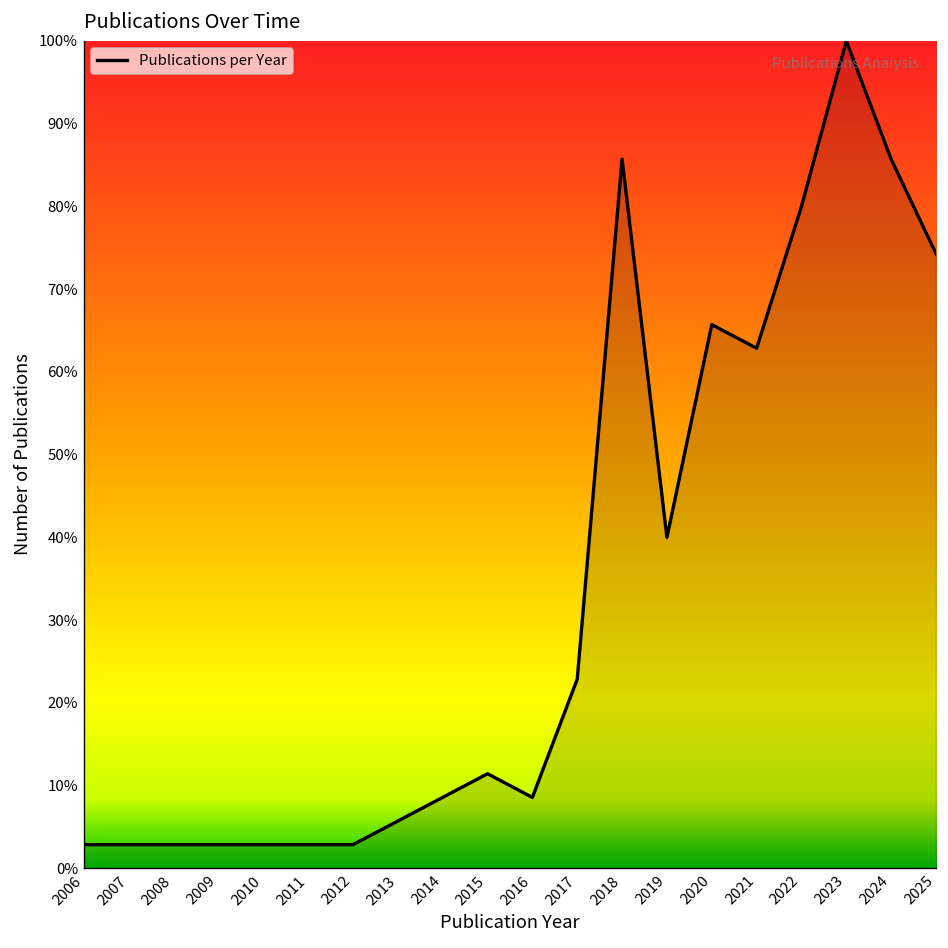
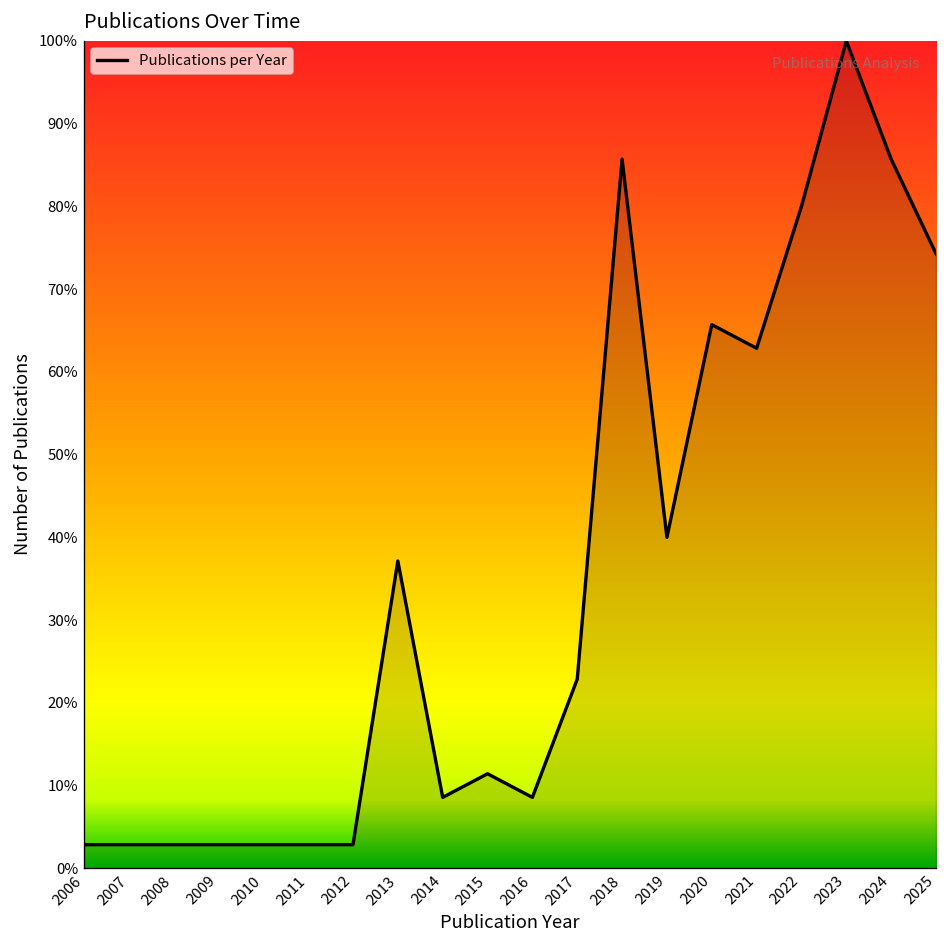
  {
    "2006": "3%",
    "2007": "3%",
    "2008": "3%",
    "2009": "3%",
    "2010": "3%",
    "2011": "3%",
    "2012": "3%",
-   "2013": "6%",
+   "2013": "37%",
    "2014": "9%",
    "2015": "11%",
    "2016": "9%",
    "2017": "23%",
    "2018": "86%",
    "2019": "40%",
    "2020": "66%",
    "2021": "63%",
    "2022": "80%",
    "2023": "100%",
    "2024": "86%",
    "2025": "74%"
  }
